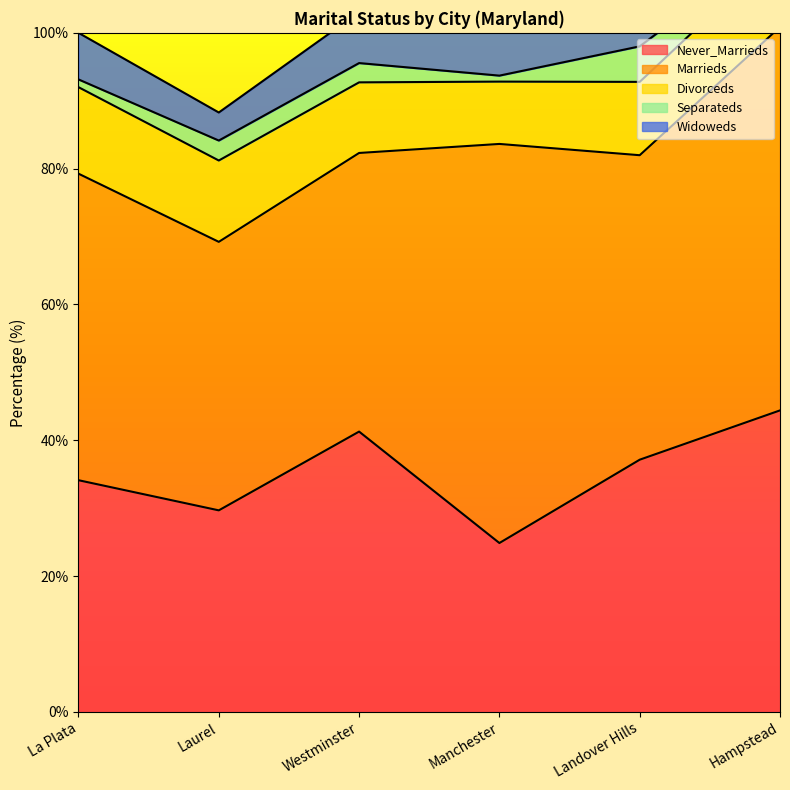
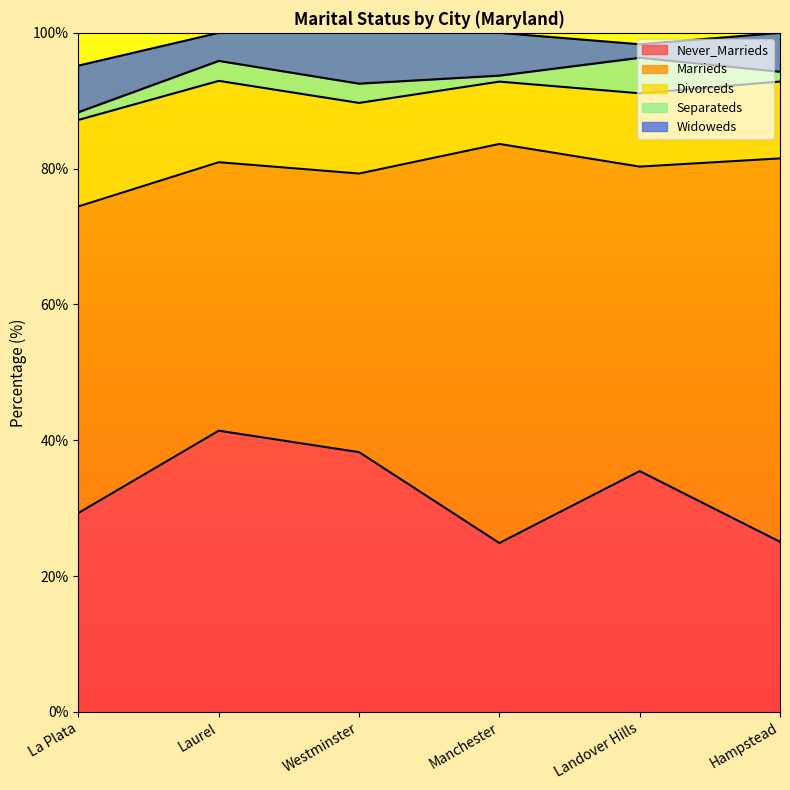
  {
    "Never_Marrieds": {
-     "La Plata": "34%",
-     "Laurel": "30%",
-     "Westminster": "41%",
+     "La Plata": "29%",
+     "Laurel": "41%",
+     "Westminster": "38%",
      "Manchester": "25%",
-     "Landover Hills": "37%",
-     "Hampstead": "44%"
+     "Landover Hills": "35%",
+     "Hampstead": "25%"
    },
    "Marrieds": {
      "La Plata": "45%",
      "Laurel": "40%",
      "Westminster": "41%",
      "Manchester": "59%",
      "Landover Hills": "45%"
    },
    "Divorceds": {
      "La Plata": "13%",
      "Laurel": "12%",
      "Westminster": "10%",
      "Manchester": "9%"
    },
    "Separateds": {
      "La Plata": "1%",
      "Laurel": "3%",
      "Westminster": "3%",
      "Manchester": "1%"
    },
    "Widoweds": {
      "La Plata": "7%",
      "Laurel": "4%",
      "Manchester": "6%"
    }
  }
